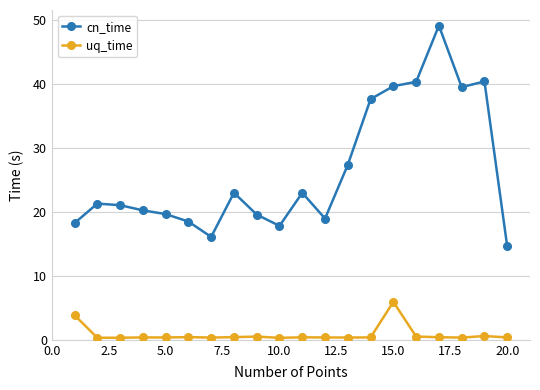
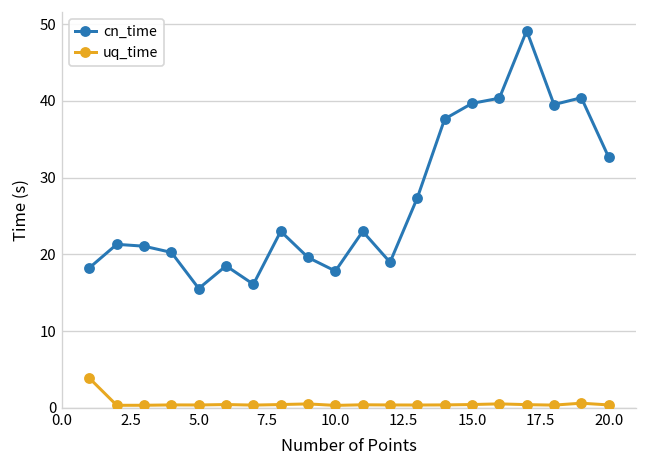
  {
    "cn_time": {
-     "5.0": 20,
+     "5.0": 16,
      "10.0": 18,
      "15.0": 40,
-     "20.0": 15
+     "20.0": 33
    },
    "uq_time": {
      "5.0": 0,
      "10.0": 0,
-     "15.0": 6,
+     "15.0": 0,
      "20.0": 0
    }
  }
